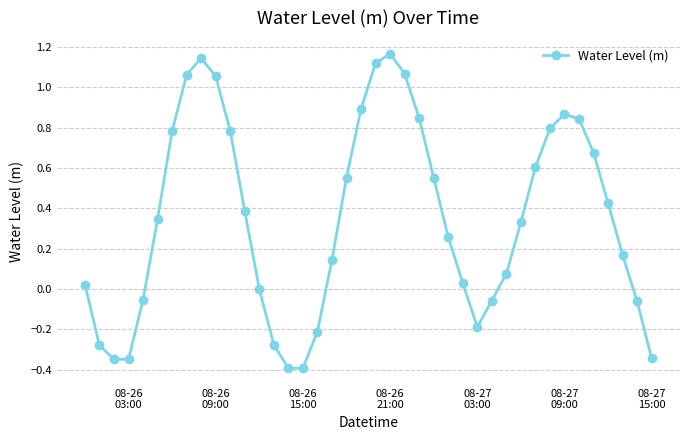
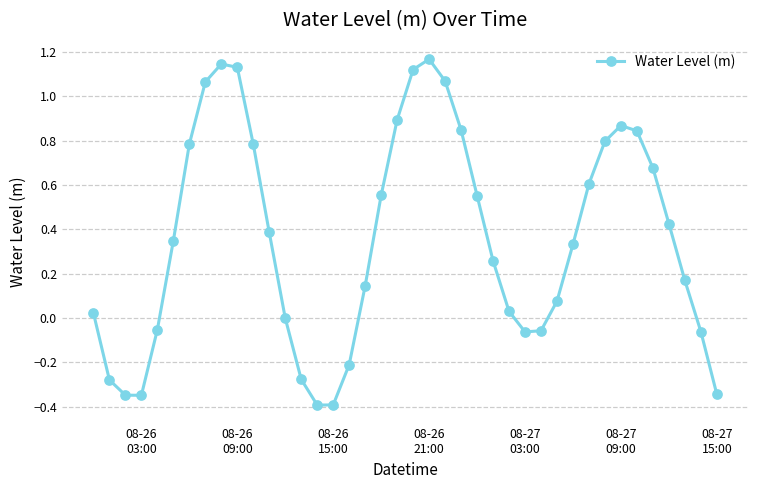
  {
    "08-26 03:00": -0.35,
-   "08-26 09:00": 1.05,
+   "08-26 09:00": 1.13,
    "08-26 15:00": -0.39,
    "08-26 21:00": 1.17,
-   "08-27 03:00": -0.19,
+   "08-27 03:00": -0.06,
    "08-27 09:00": 0.87,
    "08-27 15:00": -0.34
  }
